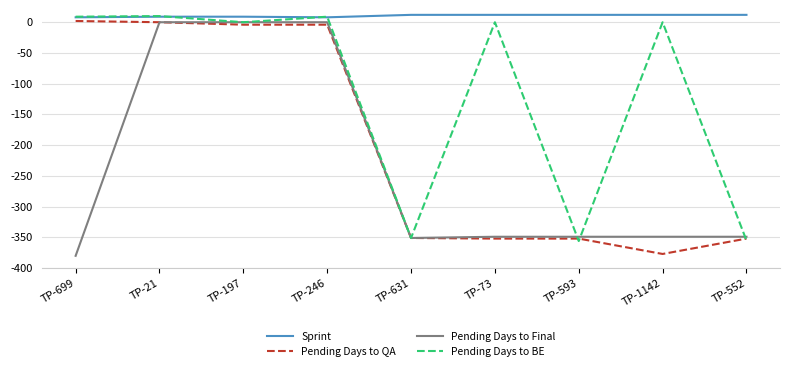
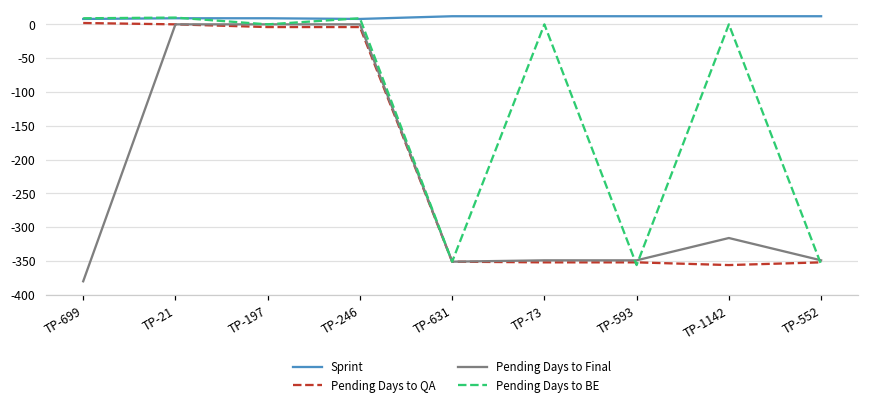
  {
    "Sprint": {
      "TP-197": 10,
      "TP-631": 10,
      "TP-73": 10,
      "TP-593": 10,
      "TP-1142": 10,
      "TP-552": 10
    },
    "Pending Days to QA": {
      "TP-699": 0,
-     "TP-1142": -380
+     "TP-1142": -360
    },
    "Pending Days to Final": {
      "TP-699": -380,
-     "TP-1142": -350
+     "TP-1142": -320
    },
    "Pending Days to BE": {
      "TP-73": 0,
      "TP-1142": 0
    }
  }
